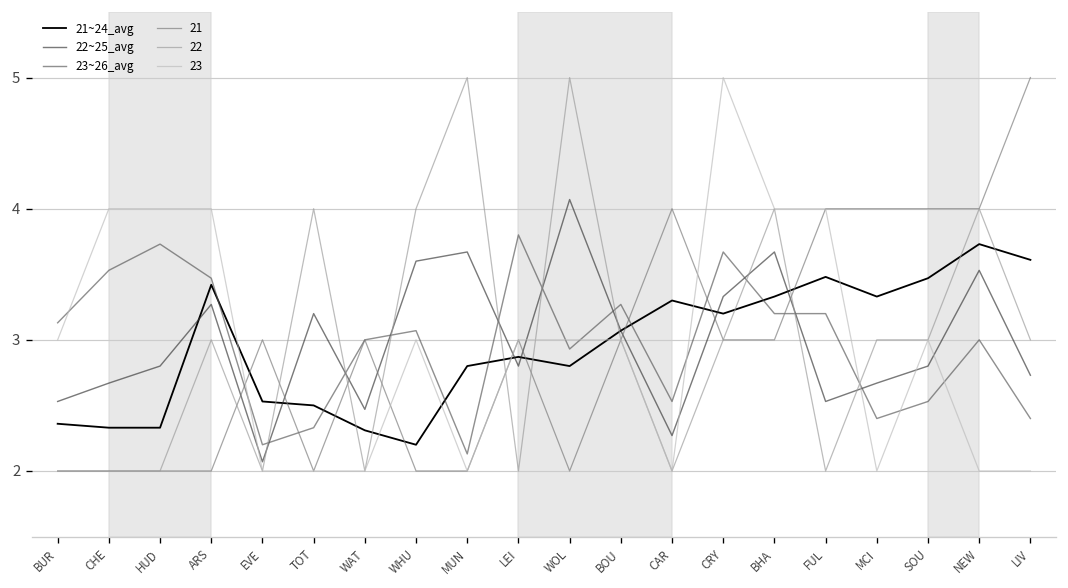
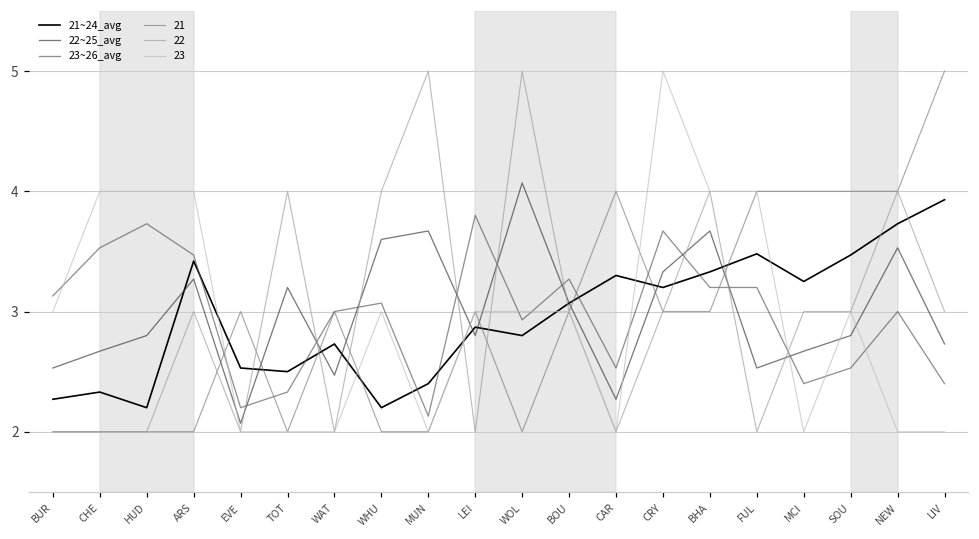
  {
    "21~24_avg": {
-     "BUR": 2.36,
+     "BUR": 2.27,
      "CHE": 2.33,
-     "HUD": 2.33,
+     "HUD": 2.20,
      "ARS": 3.42,
      "EVE": 2.53,
      "TOT": 2.50,
-     "WAT": 2.31,
+     "WAT": 2.73,
      "WHU": 2.20,
-     "MUN": 2.8,
+     "MUN": 2.4,
      "LEI": 2.87,
      "WOL": 2.80,
      "CAR": 3.30,
      "CRY": 3.20,
      "BHA": 3.33,
      "FUL": 3.48,
-     "MCI": 3.33,
+     "MCI": 3.25,
      "SOU": 3.47,
      "NEW": 3.73,
-     "LIV": 3.61
+     "LIV": 3.93
    }
  }
